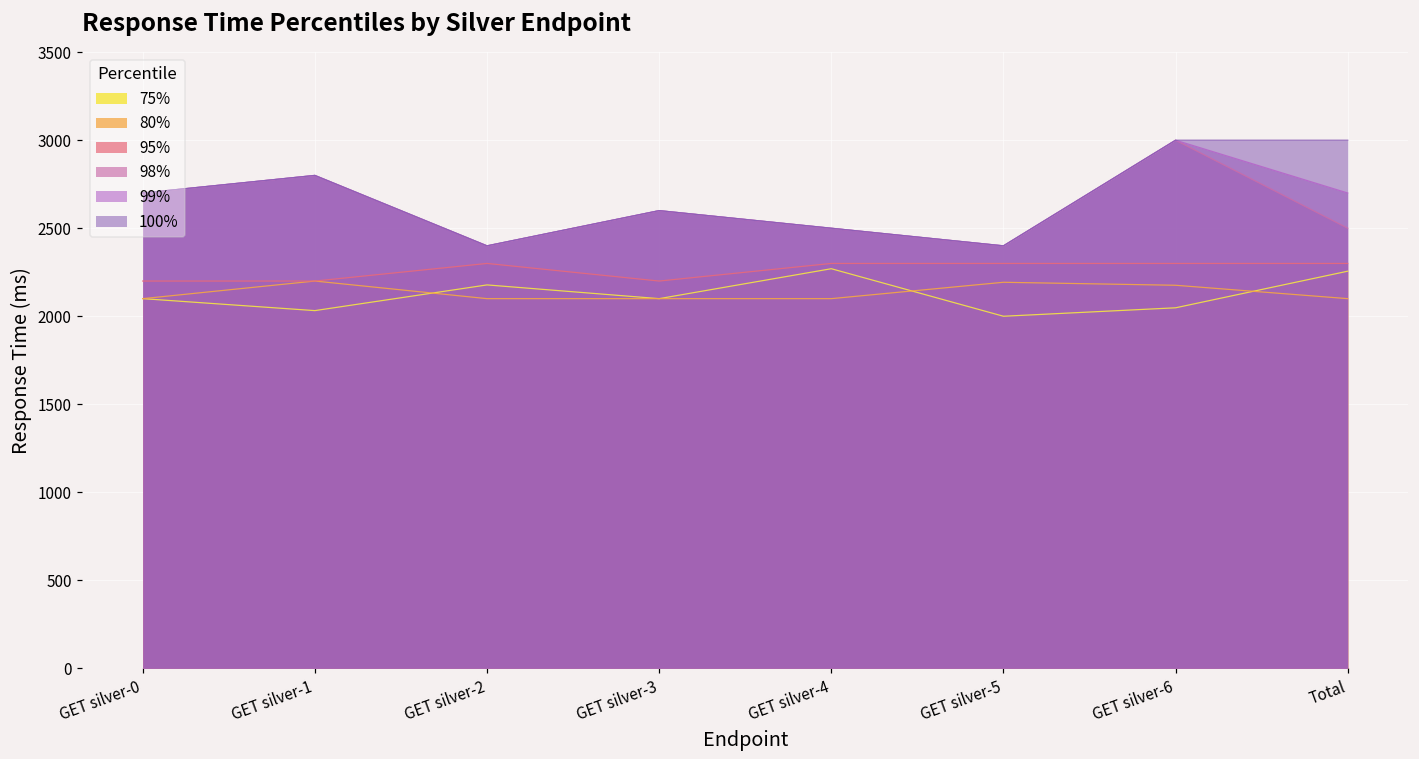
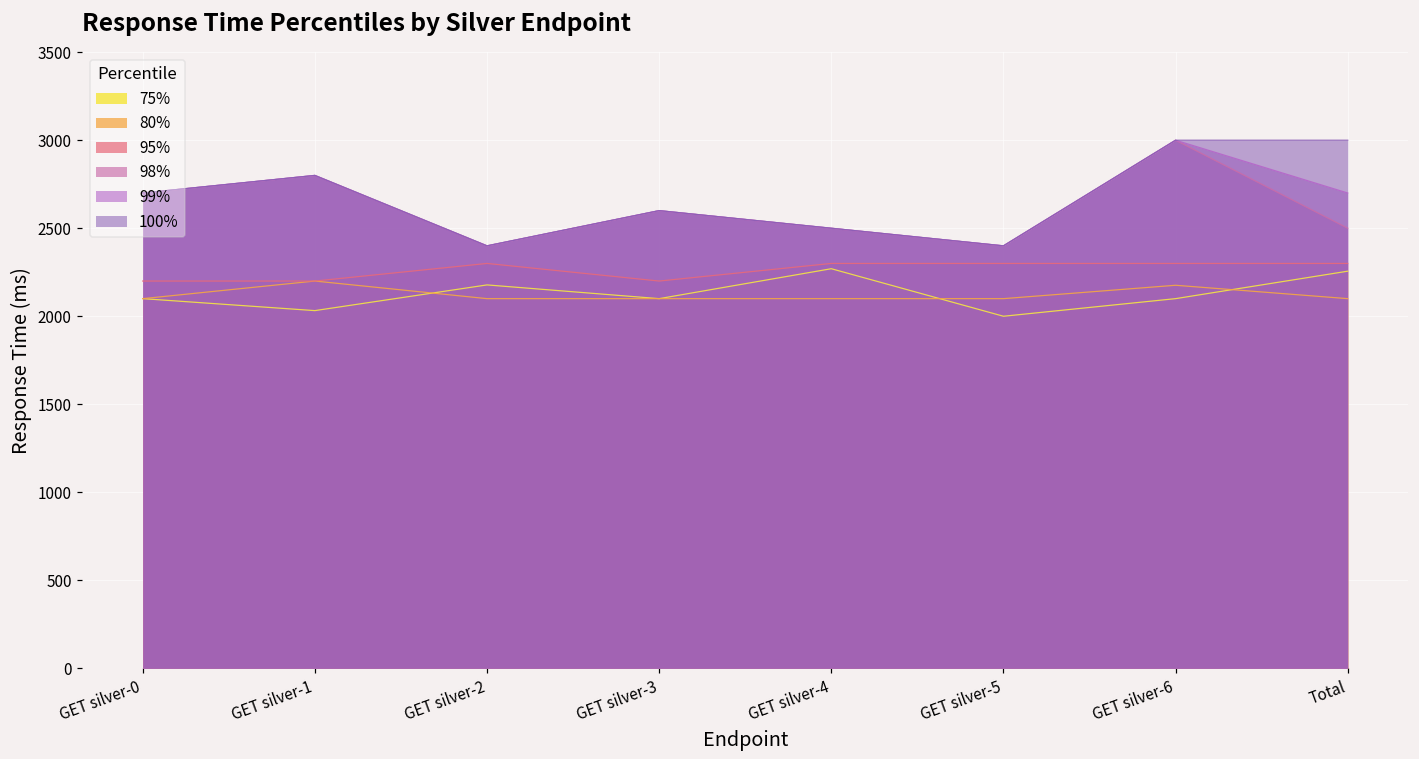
  {
    "75%": {
      "GET silver-1": 2030,
      "GET silver-2": 2180,
      "GET silver-4": 2270,
      "GET silver-5": 2000,
-     "GET silver-6": 2050,
+     "GET silver-6": 2100,
      "Total": 2260
    },
    "80%": {
      "GET silver-2": 2100,
      "GET silver-4": 2100,
-     "GET silver-5": 2190,
+     "GET silver-5": 2100,
      "GET silver-6": 2180,
      "Total": 2100
    }
  }
